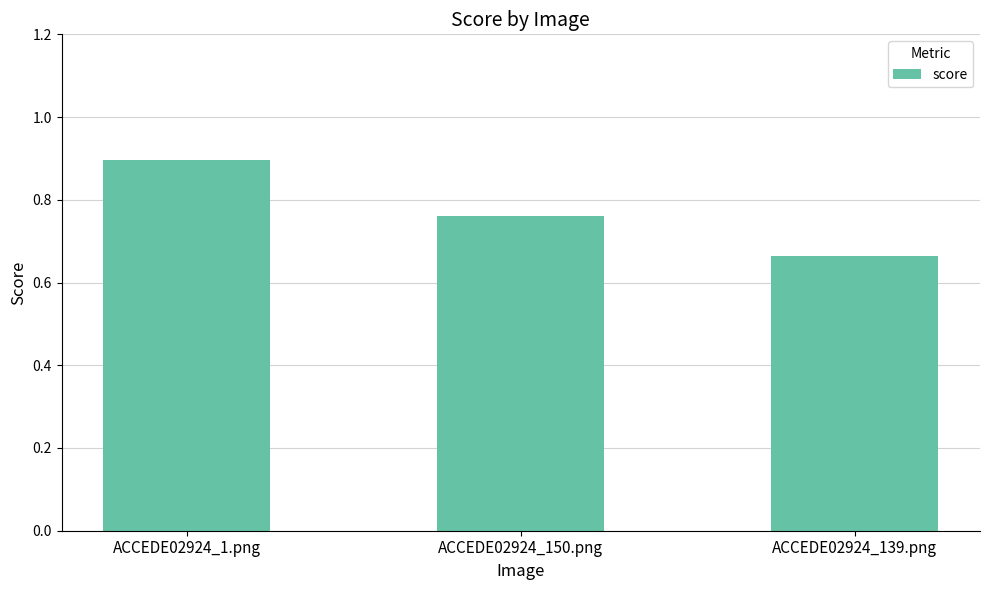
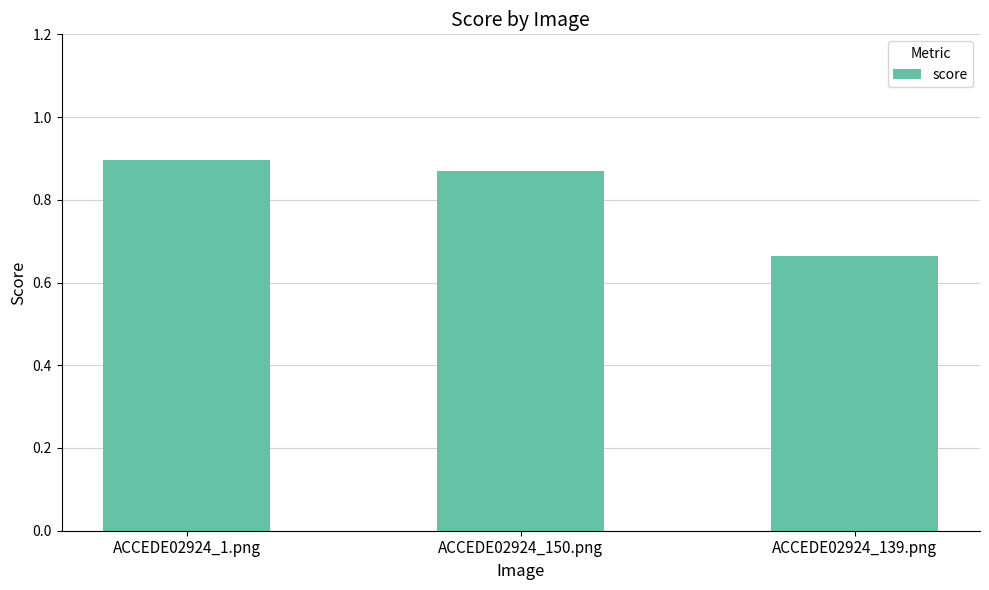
  {
    "ACCEDE02924_1.png": 0.90,
-   "ACCEDE02924_150.png": 0.76,
+   "ACCEDE02924_150.png": 0.87,
    "ACCEDE02924_139.png": 0.66
  }
